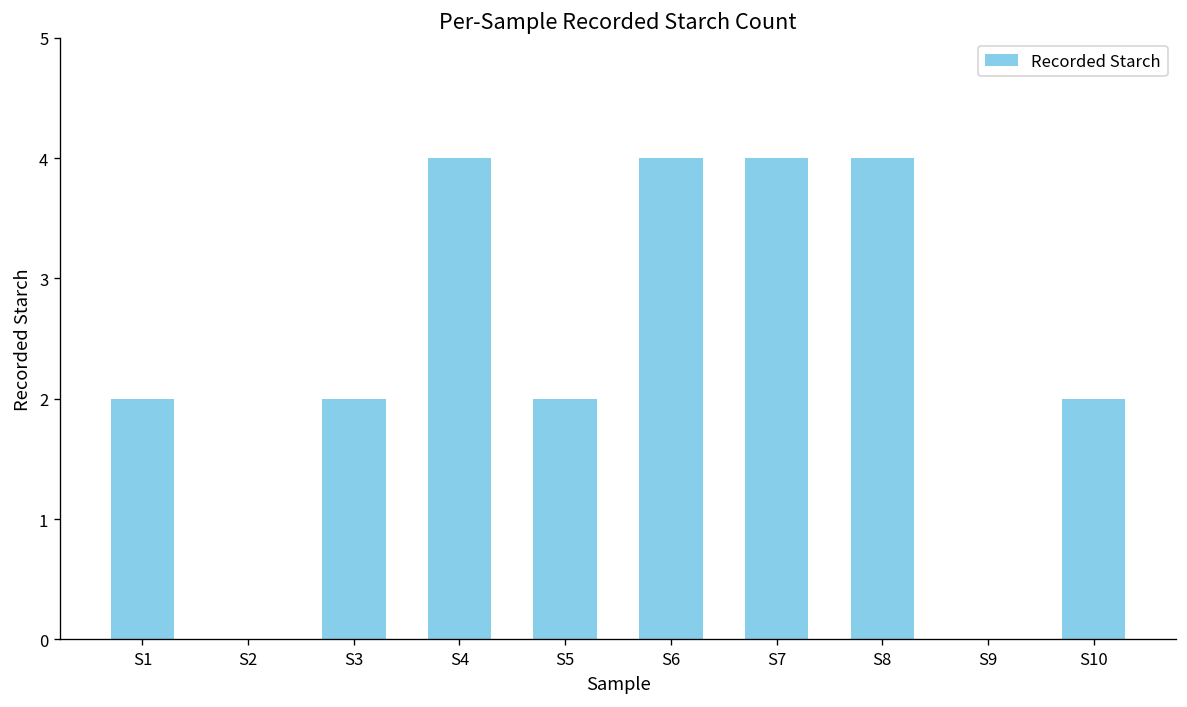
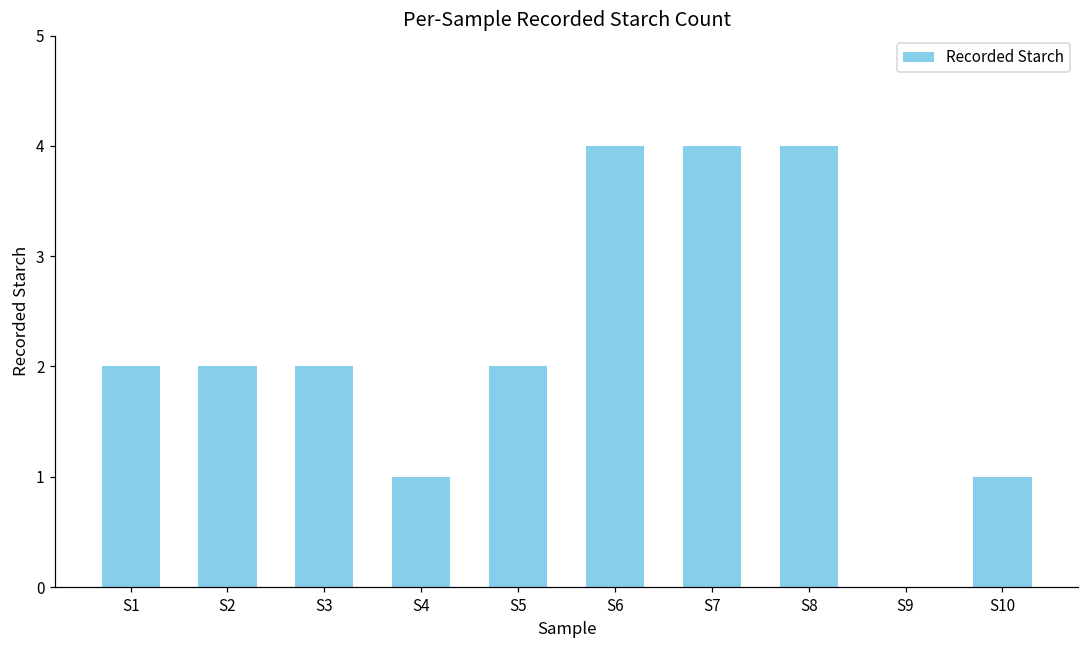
  {
    "S1": 2,
-   "S2": 0,
+   "S2": 2,
    "S3": 2,
-   "S4": 4,
+   "S4": 1,
    "S5": 2,
    "S6": 4,
    "S7": 4,
    "S8": 4,
    "S9": 0,
-   "S10": 2
+   "S10": 1
  }
